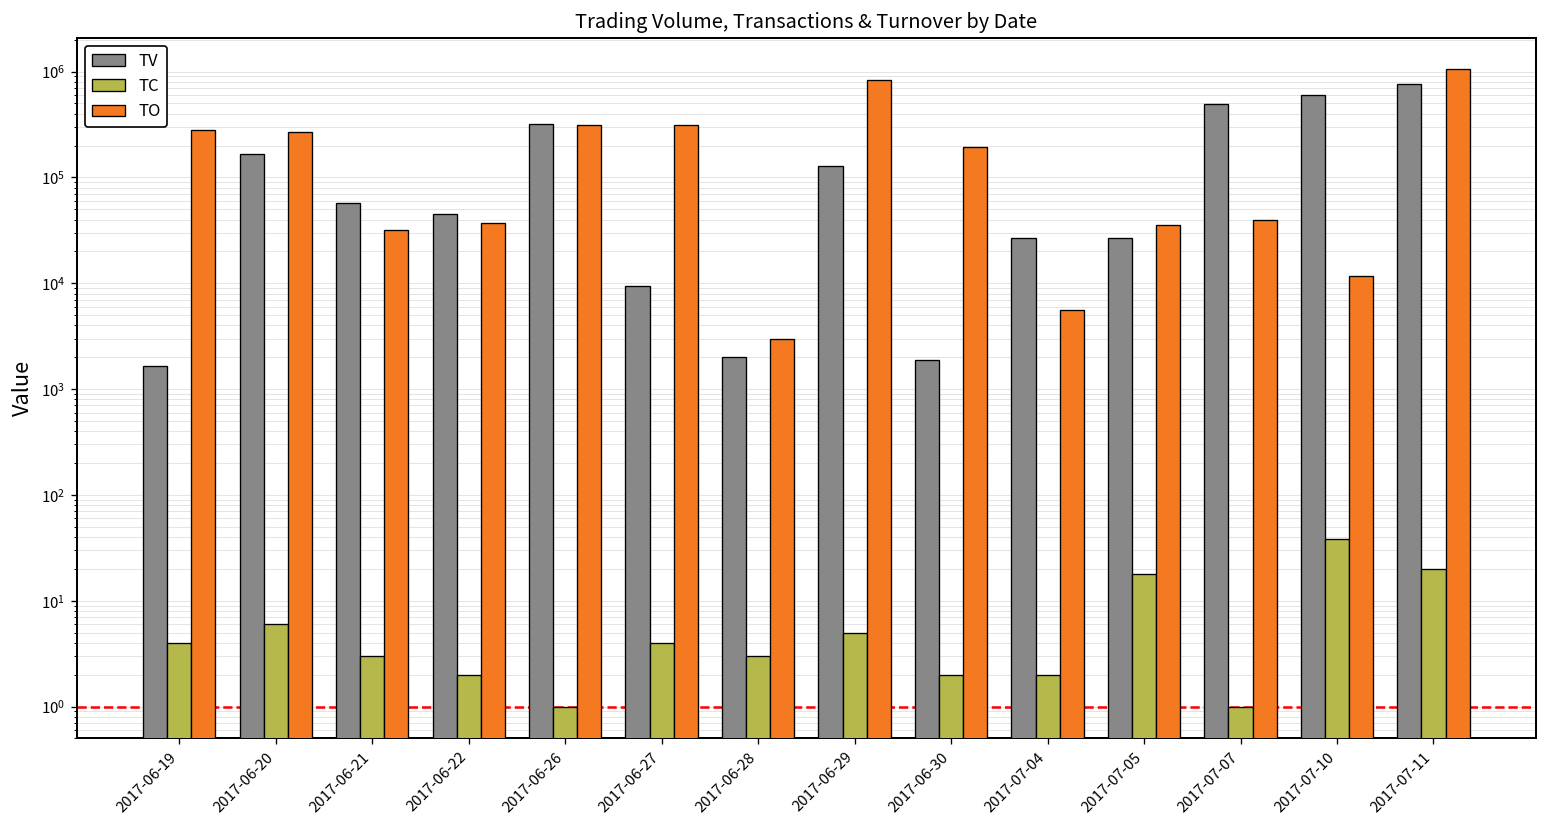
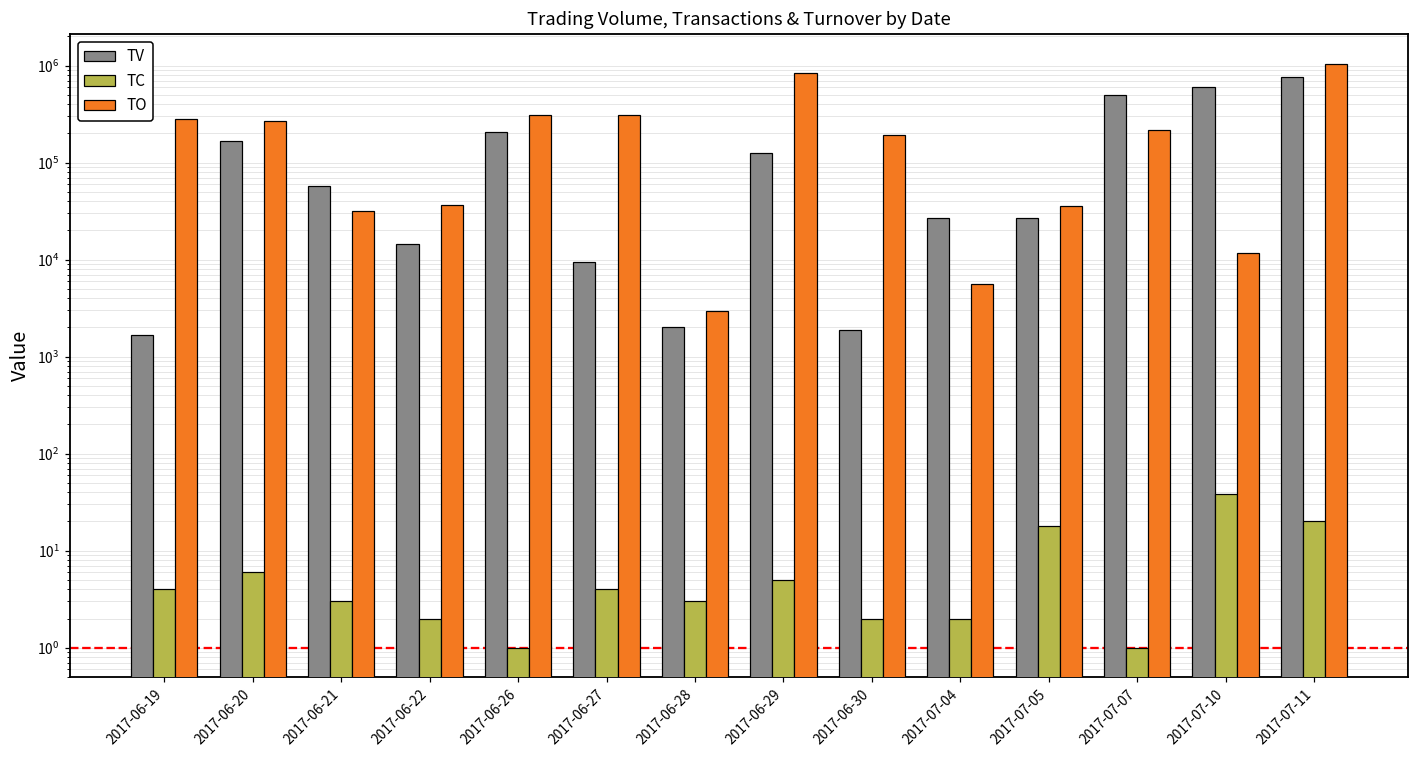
  {
    "TV": {
      "2017-06-19": 1700,
      "2017-06-20": 170000,
      "2017-06-21": 60000,
-     "2017-06-22": 50000,
-     "2017-06-26": 320000,
+     "2017-06-22": 14000,
+     "2017-06-26": 210000,
      "2017-06-27": 9000,
      "2017-06-28": 2000,
      "2017-06-29": 130000,
      "2017-06-30": 1900,
      "2017-07-04": 27000,
      "2017-07-05": 27000,
      "2017-07-07": 500000,
      "2017-07-10": 600000,
      "2017-07-11": 800000
    },
    "TC": {
      "2017-06-19": 4,
      "2017-06-20": 6,
      "2017-06-21": 3,
      "2017-06-22": 2,
      "2017-06-26": 1,
      "2017-06-27": 4,
      "2017-06-28": 3,
      "2017-06-29": 5,
      "2017-06-30": 2,
      "2017-07-04": 2,
      "2017-07-05": 18,
      "2017-07-07": 1,
      "2017-07-10": 38,
      "2017-07-11": 20
    },
    "TO": {
      "2017-06-19": 280000,
      "2017-06-20": 270000,
      "2017-06-21": 32000,
      "2017-06-22": 37000,
      "2017-06-26": 310000,
      "2017-06-27": 310000,
      "2017-06-28": 3000,
      "2017-06-29": 800000,
      "2017-06-30": 190000,
      "2017-07-04": 6000,
      "2017-07-05": 36000,
-     "2017-07-07": 40000,
+     "2017-07-07": 220000,
      "2017-07-10": 12000,
      "2017-07-11": 1000000
    }
  }
